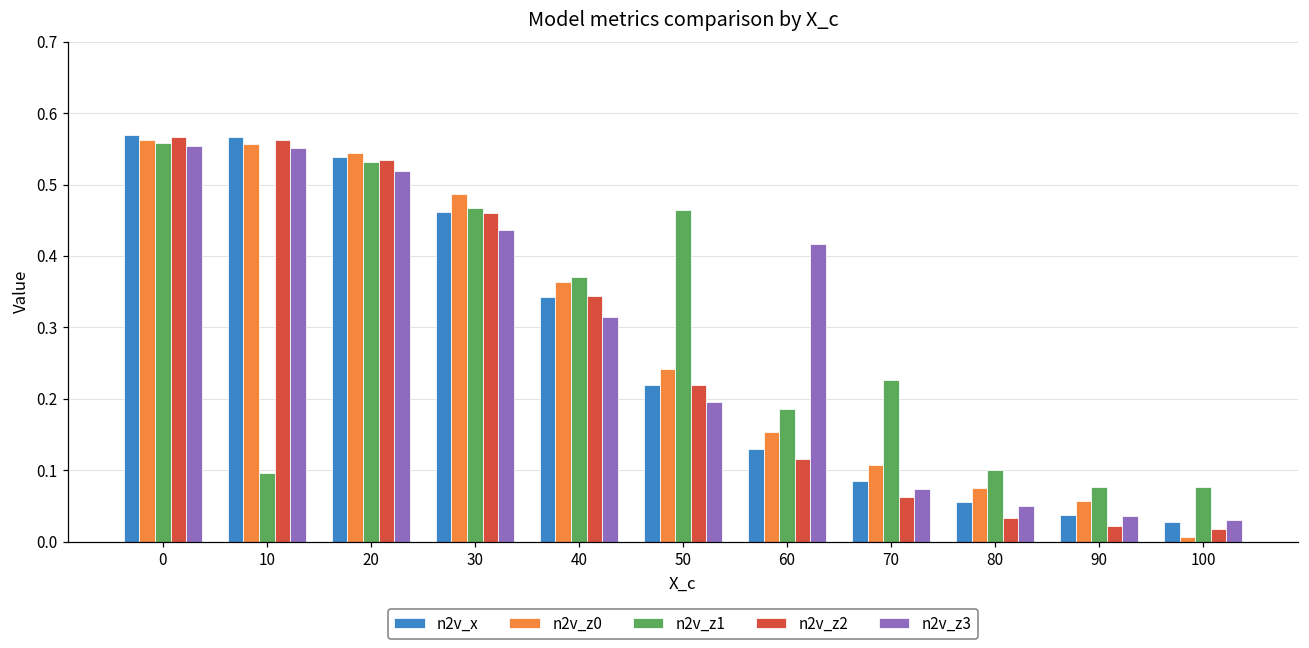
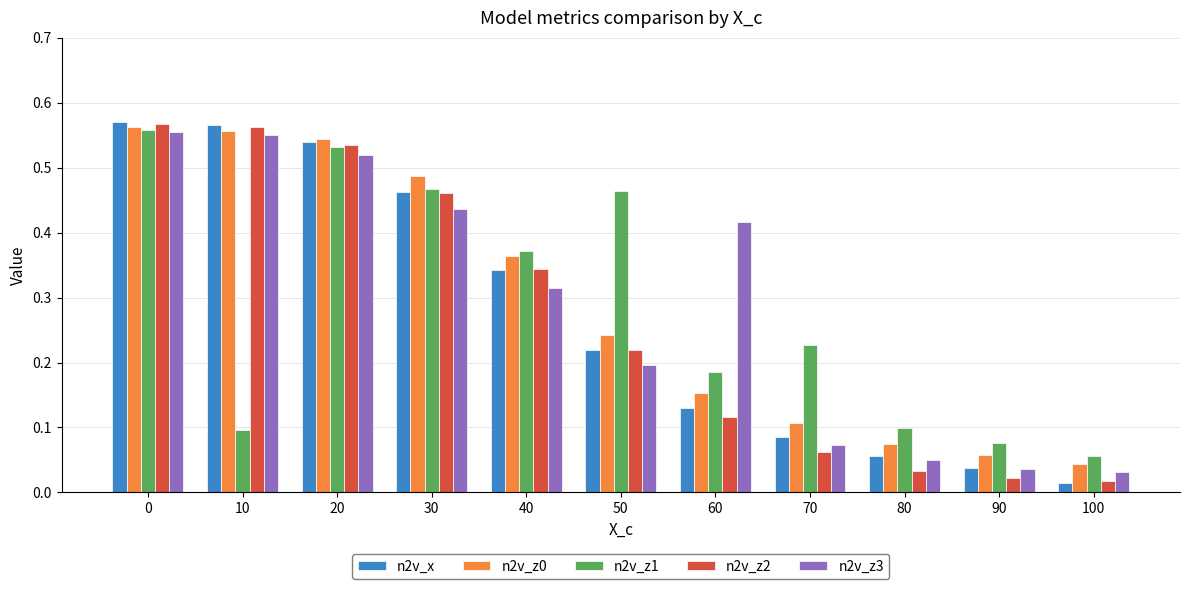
  {
    "n2v_x": {
      "0": 0.57,
      "10": 0.57,
      "20": 0.54,
      "30": 0.46,
      "40": 0.34,
      "50": 0.22,
      "60": 0.13,
      "70": 0.08,
      "80": 0.06,
      "90": 0.04,
-     "100": 0.03
+     "100": 0.02
    },
    "n2v_z0": {
      "0": 0.56,
      "10": 0.56,
      "20": 0.54,
      "30": 0.49,
      "40": 0.36,
      "50": 0.24,
      "60": 0.15,
      "70": 0.11,
      "80": 0.07,
      "90": 0.06,
-     "100": 0.01
+     "100": 0.04
    },
    "n2v_z1": {
      "0": 0.56,
      "10": 0.10,
      "20": 0.53,
      "30": 0.47,
      "40": 0.37,
      "50": 0.46,
      "60": 0.19,
      "70": 0.23,
      "80": 0.10,
      "90": 0.08,
-     "100": 0.08
+     "100": 0.06
    },
    "n2v_z2": {
      "0": 0.57,
      "10": 0.56,
      "20": 0.53,
      "30": 0.46,
      "40": 0.34,
      "50": 0.22,
      "60": 0.12,
      "70": 0.06,
      "80": 0.03,
      "90": 0.02,
      "100": 0.02
    },
    "n2v_z3": {
      "0": 0.55,
      "10": 0.55,
      "20": 0.52,
      "30": 0.44,
      "40": 0.31,
      "50": 0.20,
      "60": 0.42,
      "70": 0.07,
      "80": 0.05,
      "90": 0.04,
      "100": 0.03
    }
  }
